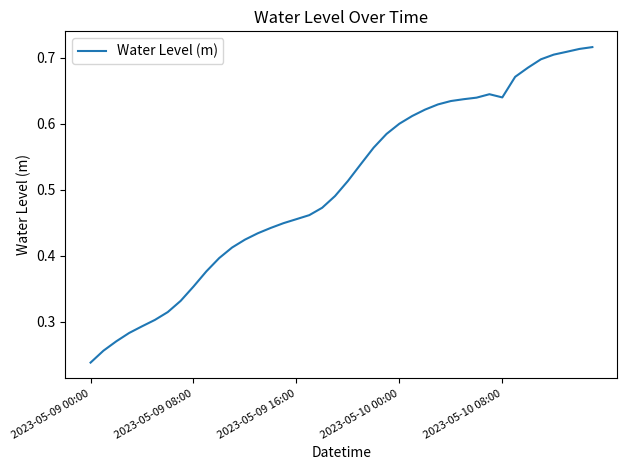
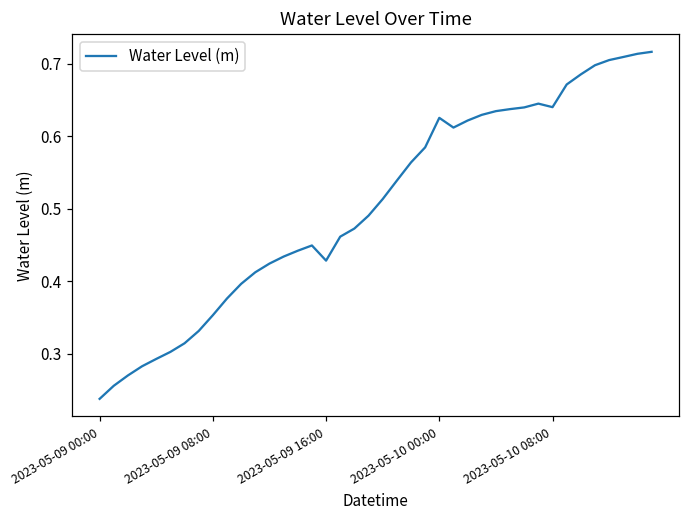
  {
    "2023-05-09 00:00": 0.24,
    "2023-05-09 08:00": 0.35,
-   "2023-05-09 16:00": 0.46,
-   "2023-05-10 00:00": 0.60,
+   "2023-05-09 16:00": 0.43,
+   "2023-05-10 00:00": 0.63,
    "2023-05-10 08:00": 0.64
  }
